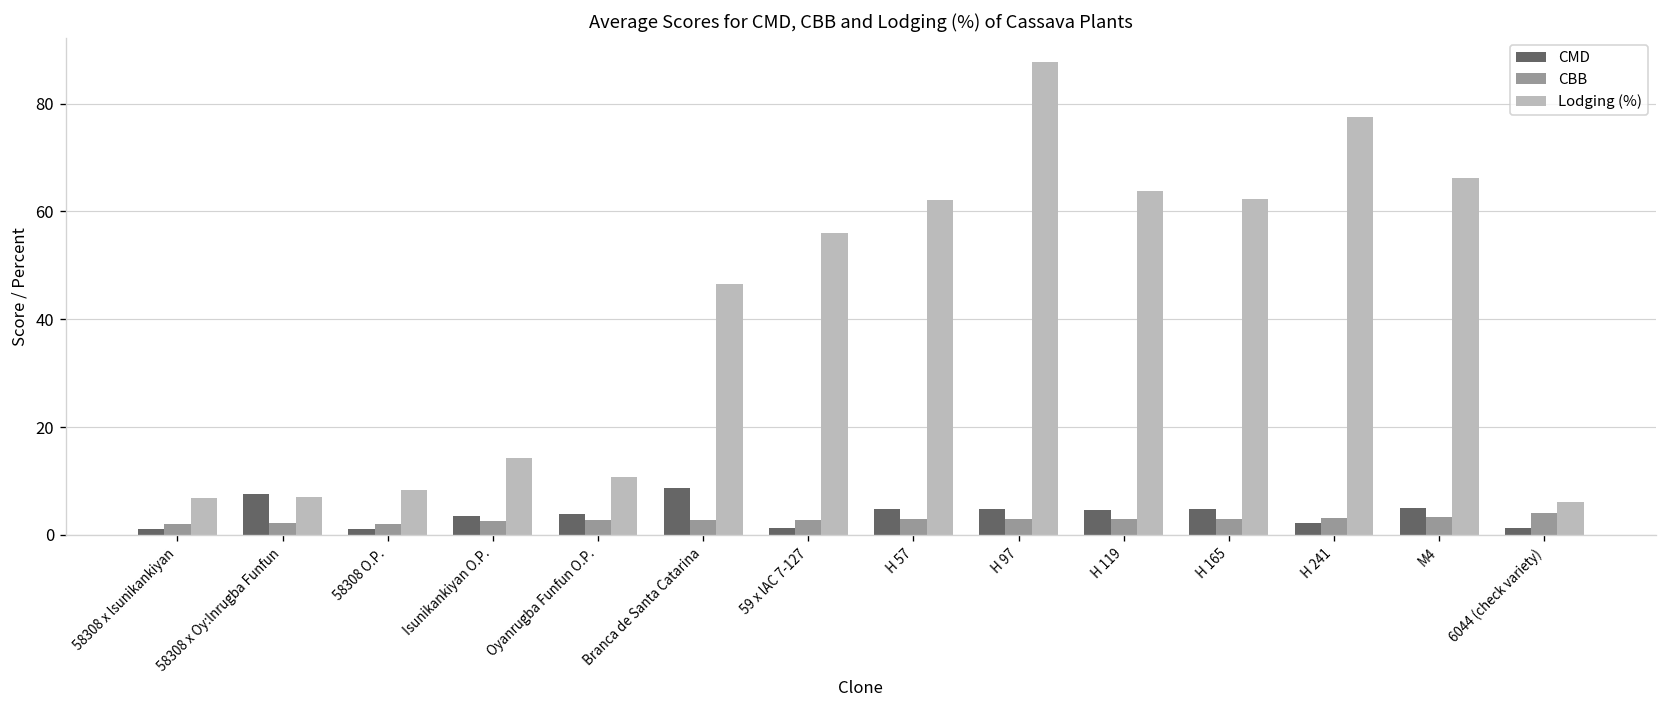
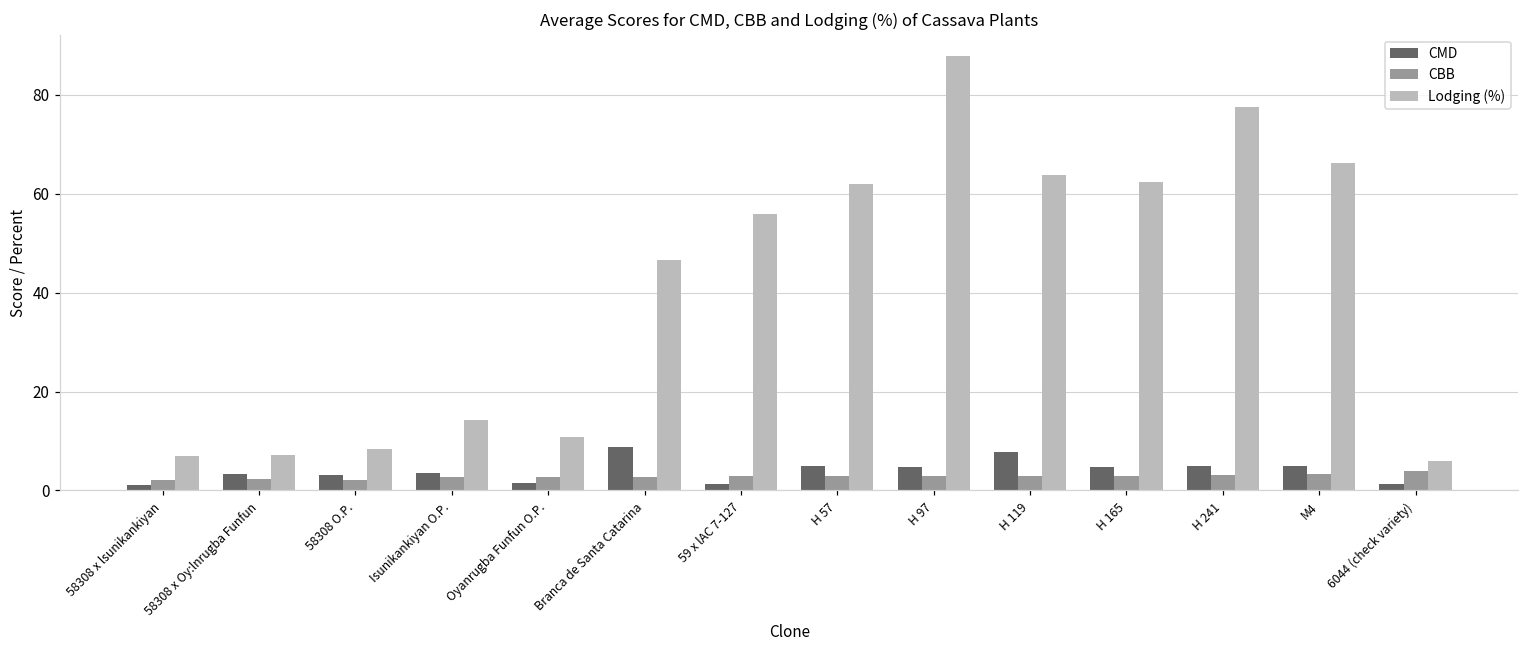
  {
    "CMD": {
      "58308 x lsunikankiyan": 1,
-     "58308 x Oy:lnrugba Funfun": 8,
-     "58308 O.P.": 1,
+     "58308 x Oy:lnrugba Funfun": 3,
+     "58308 O.P.": 3,
      "Isunikankiyan O.P.": 4,
-     "Oyanrugba Funfun O.P.": 4,
+     "Oyanrugba Funfun O.P.": 2,
      "Branca de Santa Catarina": 9,
      "59 x lAC 7-127": 1,
      "H 57": 5,
      "H 97": 5,
-     "H 119": 5,
+     "H 119": 8,
      "H 165": 5,
-     "H 241": 2,
+     "H 241": 5,
      "M4": 5,
      "6044 (check variety)": 1
    }
  }
